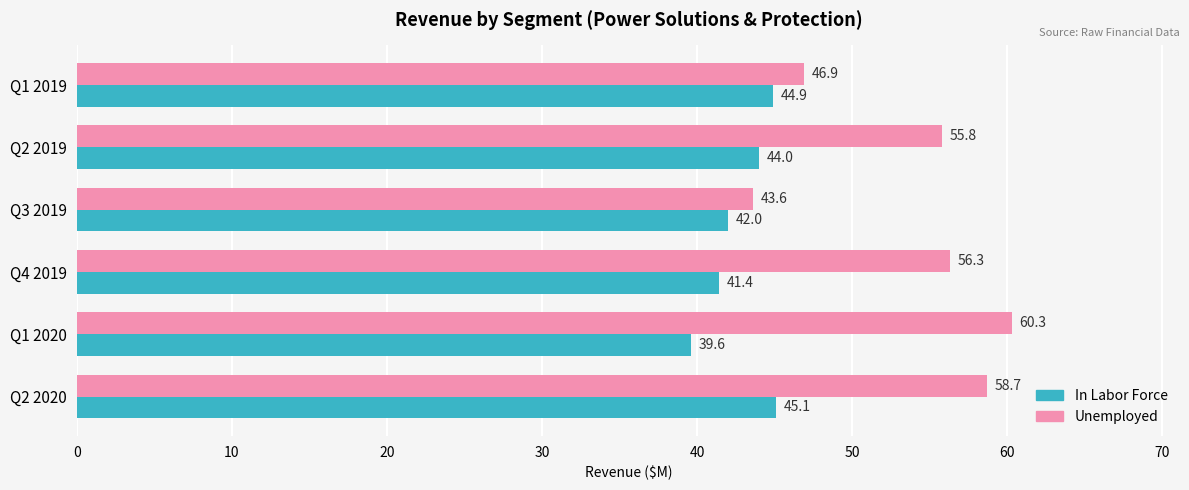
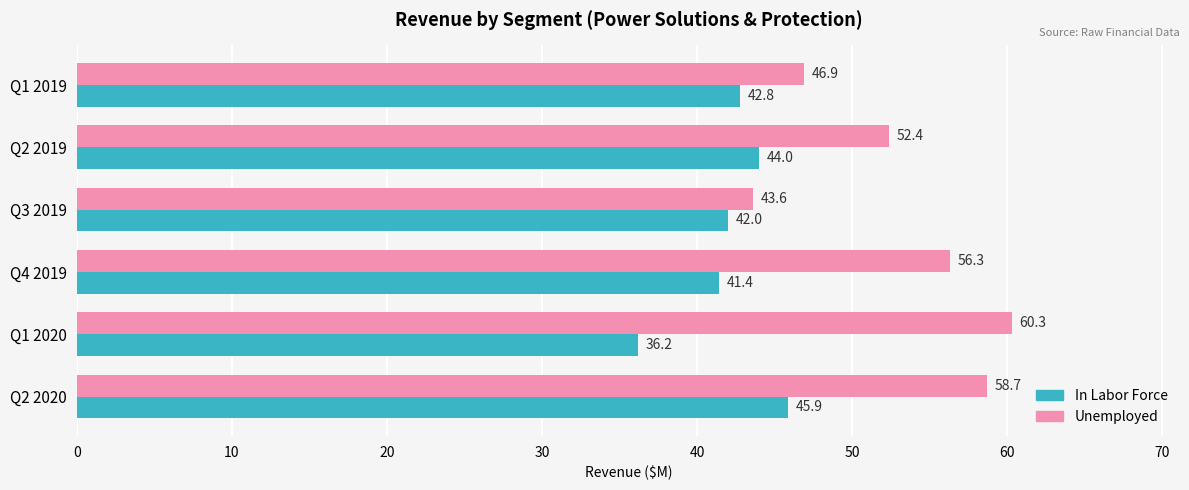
  {
    "In Labor Force": {
-     "Q1 2019": 44.9,
+     "Q1 2019": 42.8,
      "Q2 2019": 44.0,
      "Q3 2019": 42.0,
      "Q4 2019": 41.4,
-     "Q1 2020": 39.6,
-     "Q2 2020": 45.1
+     "Q1 2020": 36.2,
+     "Q2 2020": 45.9
    },
    "Unemployed": {
      "Q1 2019": 46.9,
-     "Q2 2019": 55.8,
+     "Q2 2019": 52.4,
      "Q3 2019": 43.6,
      "Q4 2019": 56.3,
      "Q1 2020": 60.3,
      "Q2 2020": 58.7
    }
  }
